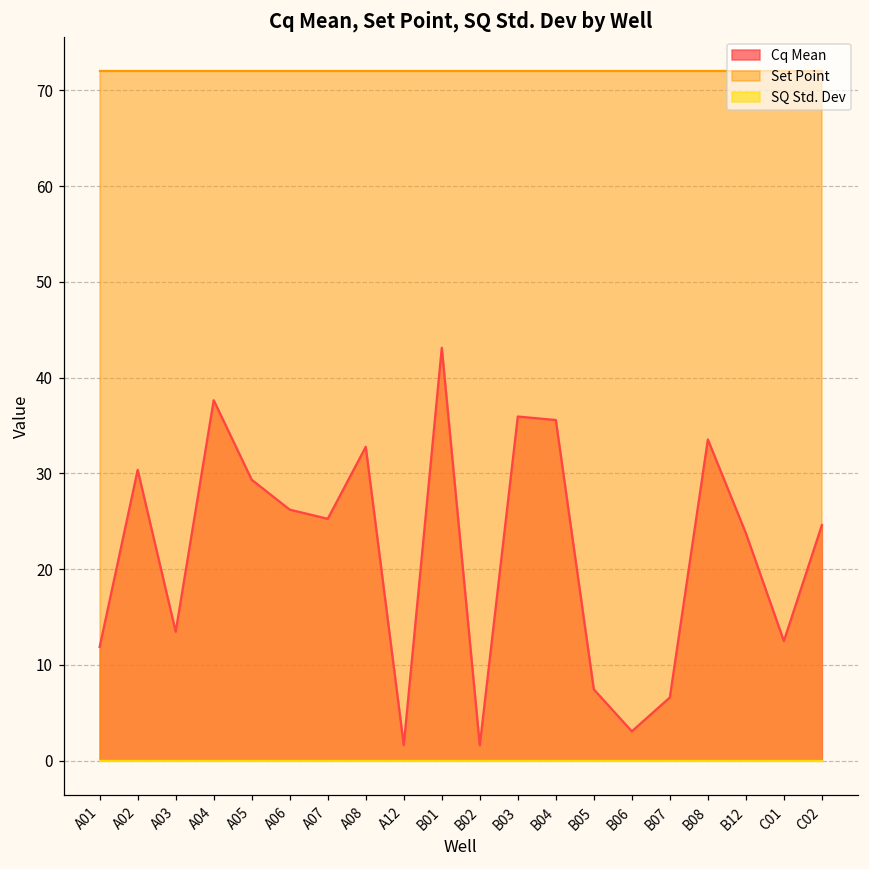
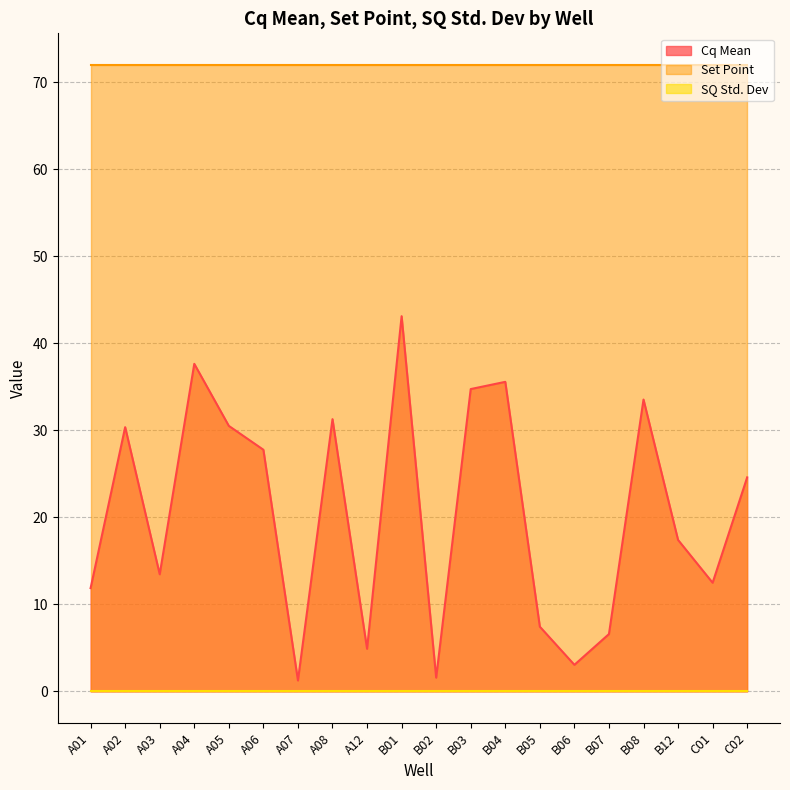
  {
    "Cq Mean": {
      "A01": 12,
      "A02": 30,
      "A03": 13,
      "A04": 38,
-     "A05": 29,
-     "A06": 26,
-     "A07": 25,
-     "A08": 33,
-     "A12": 2,
+     "A05": 31,
+     "A06": 28,
+     "A07": 1,
+     "A08": 31,
+     "A12": 5,
      "B01": 43,
      "B02": 2,
-     "B03": 36,
+     "B03": 35,
      "B04": 36,
      "B05": 7,
      "B06": 3,
      "B07": 7,
      "B08": 34,
-     "B12": 24,
+     "B12": 17,
      "C01": 12,
      "C02": 25
    }
  }
